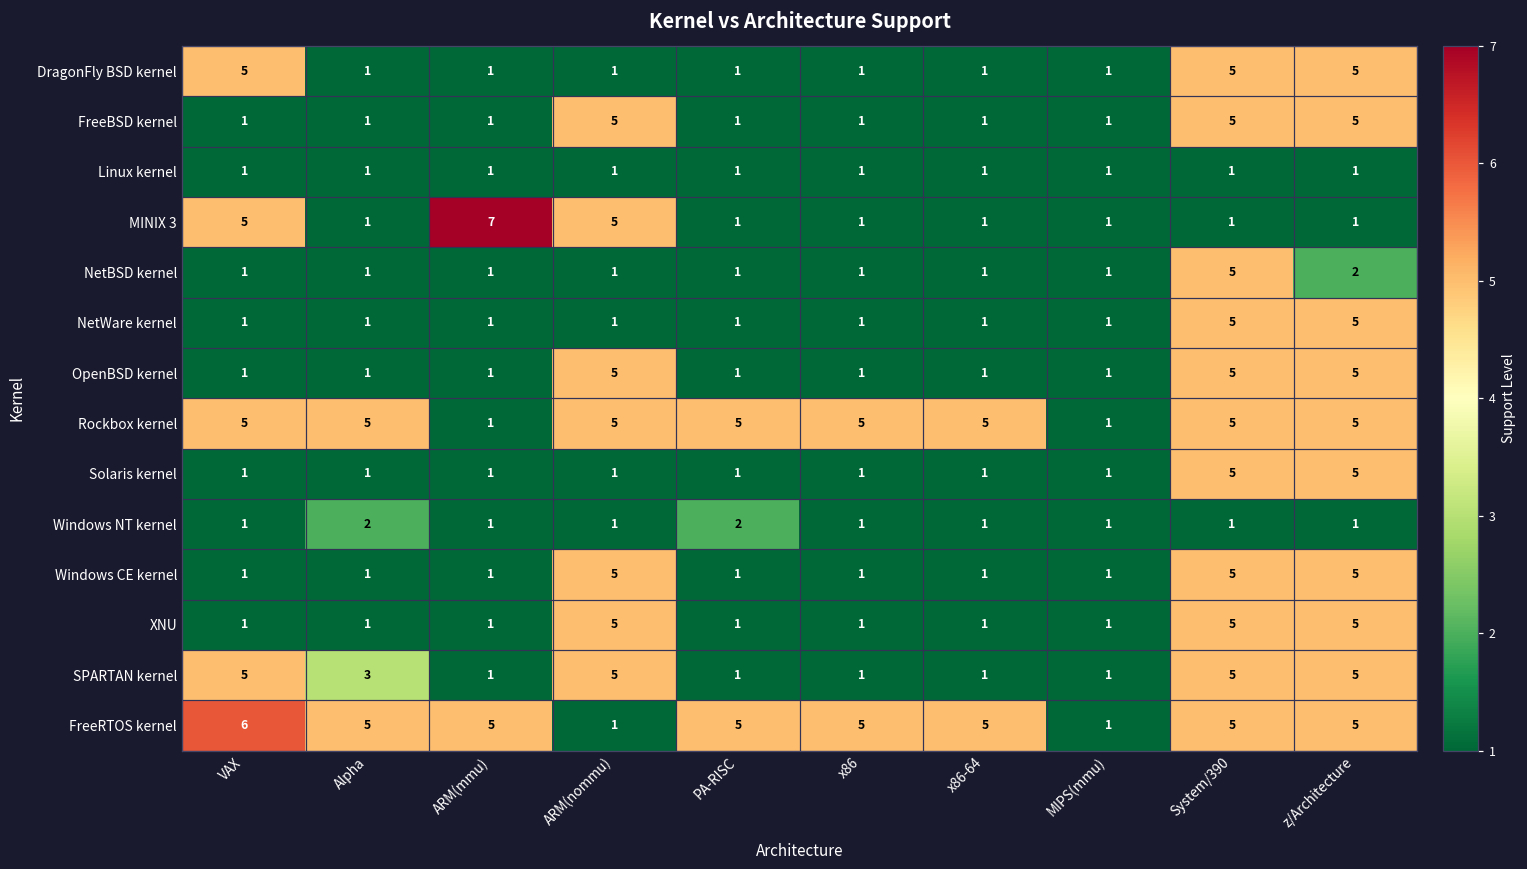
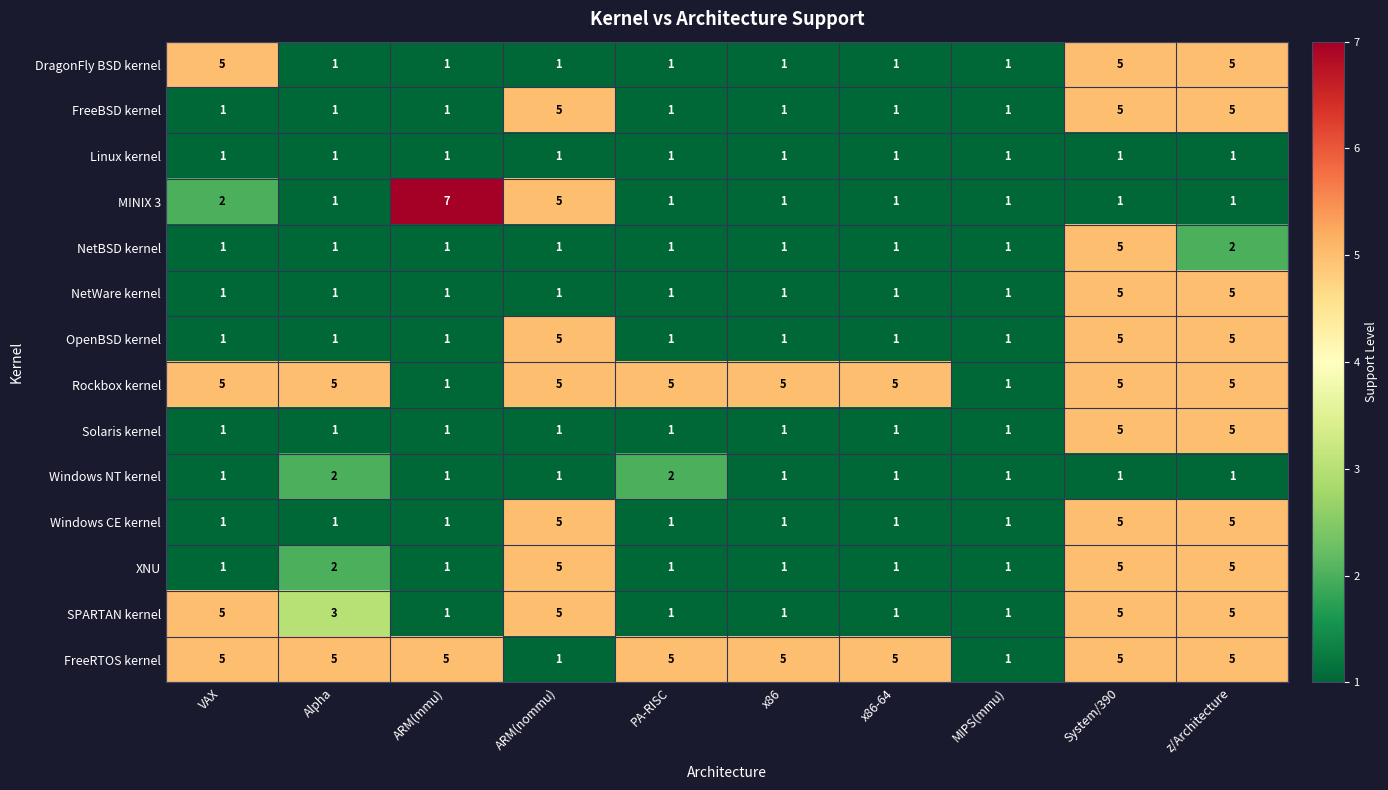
  {
    "DragonFly BSD kernel": {
      "VAX": 5,
      "Alpha": 1,
      "ARM(mmu)": 1,
      "ARM(nommu)": 1,
      "PA-RISC": 1,
      "x86": 1,
      "x86-64": 1,
      "MIPS(mmu)": 1,
      "System/390": 5,
      "z/Architecture": 5
    },
    "FreeBSD kernel": {
      "VAX": 1,
      "Alpha": 1,
      "ARM(mmu)": 1,
      "ARM(nommu)": 5,
      "PA-RISC": 1,
      "x86": 1,
      "x86-64": 1,
      "MIPS(mmu)": 1,
      "System/390": 5,
      "z/Architecture": 5
    },
    "Linux kernel": {
      "VAX": 1,
      "Alpha": 1,
      "ARM(mmu)": 1,
      "ARM(nommu)": 1,
      "PA-RISC": 1,
      "x86": 1,
      "x86-64": 1,
      "MIPS(mmu)": 1,
      "System/390": 1,
      "z/Architecture": 1
    },
    "MINIX 3": {
-     "VAX": 5,
+     "VAX": 2,
      "Alpha": 1,
      "ARM(mmu)": 7,
      "ARM(nommu)": 5,
      "PA-RISC": 1,
      "x86": 1,
      "x86-64": 1,
      "MIPS(mmu)": 1,
      "System/390": 1,
      "z/Architecture": 1
    },
    "NetBSD kernel": {
      "VAX": 1,
      "Alpha": 1,
      "ARM(mmu)": 1,
      "ARM(nommu)": 1,
      "PA-RISC": 1,
      "x86": 1,
      "x86-64": 1,
      "MIPS(mmu)": 1,
      "System/390": 5,
      "z/Architecture": 2
    },
    "NetWare kernel": {
      "VAX": 1,
      "Alpha": 1,
      "ARM(mmu)": 1,
      "ARM(nommu)": 1,
      "PA-RISC": 1,
      "x86": 1,
      "x86-64": 1,
      "MIPS(mmu)": 1,
      "System/390": 5,
      "z/Architecture": 5
    },
    "OpenBSD kernel": {
      "VAX": 1,
      "Alpha": 1,
      "ARM(mmu)": 1,
      "ARM(nommu)": 5,
      "PA-RISC": 1,
      "x86": 1,
      "x86-64": 1,
      "MIPS(mmu)": 1,
      "System/390": 5,
      "z/Architecture": 5
    },
    "Rockbox kernel": {
      "VAX": 5,
      "Alpha": 5,
      "ARM(mmu)": 1,
      "ARM(nommu)": 5,
      "PA-RISC": 5,
      "x86": 5,
      "x86-64": 5,
      "MIPS(mmu)": 1,
      "System/390": 5,
      "z/Architecture": 5
    },
    "Solaris kernel": {
      "VAX": 1,
      "Alpha": 1,
      "ARM(mmu)": 1,
      "ARM(nommu)": 1,
      "PA-RISC": 1,
      "x86": 1,
      "x86-64": 1,
      "MIPS(mmu)": 1,
      "System/390": 5,
      "z/Architecture": 5
    },
    "Windows NT kernel": {
      "VAX": 1,
      "Alpha": 2,
      "ARM(mmu)": 1,
      "ARM(nommu)": 1,
      "PA-RISC": 2,
      "x86": 1,
      "x86-64": 1,
      "MIPS(mmu)": 1,
      "System/390": 1,
      "z/Architecture": 1
    },
    "Windows CE kernel": {
      "VAX": 1,
      "Alpha": 1,
      "ARM(mmu)": 1,
      "ARM(nommu)": 5,
      "PA-RISC": 1,
      "x86": 1,
      "x86-64": 1,
      "MIPS(mmu)": 1,
      "System/390": 5,
      "z/Architecture": 5
    },
    "XNU": {
      "VAX": 1,
-     "Alpha": 1,
+     "Alpha": 2,
      "ARM(mmu)": 1,
      "ARM(nommu)": 5,
      "PA-RISC": 1,
      "x86": 1,
      "x86-64": 1,
      "MIPS(mmu)": 1,
      "System/390": 5,
      "z/Architecture": 5
    },
    "SPARTAN kernel": {
      "VAX": 5,
      "Alpha": 3,
      "ARM(mmu)": 1,
      "ARM(nommu)": 5,
      "PA-RISC": 1,
      "x86": 1,
      "x86-64": 1,
      "MIPS(mmu)": 1,
      "System/390": 5,
      "z/Architecture": 5
    },
    "FreeRTOS kernel": {
-     "VAX": 6,
+     "VAX": 5,
      "Alpha": 5,
      "ARM(mmu)": 5,
      "ARM(nommu)": 1,
      "PA-RISC": 5,
      "x86": 5,
      "x86-64": 5,
      "MIPS(mmu)": 1,
      "System/390": 5,
      "z/Architecture": 5
    }
  }
